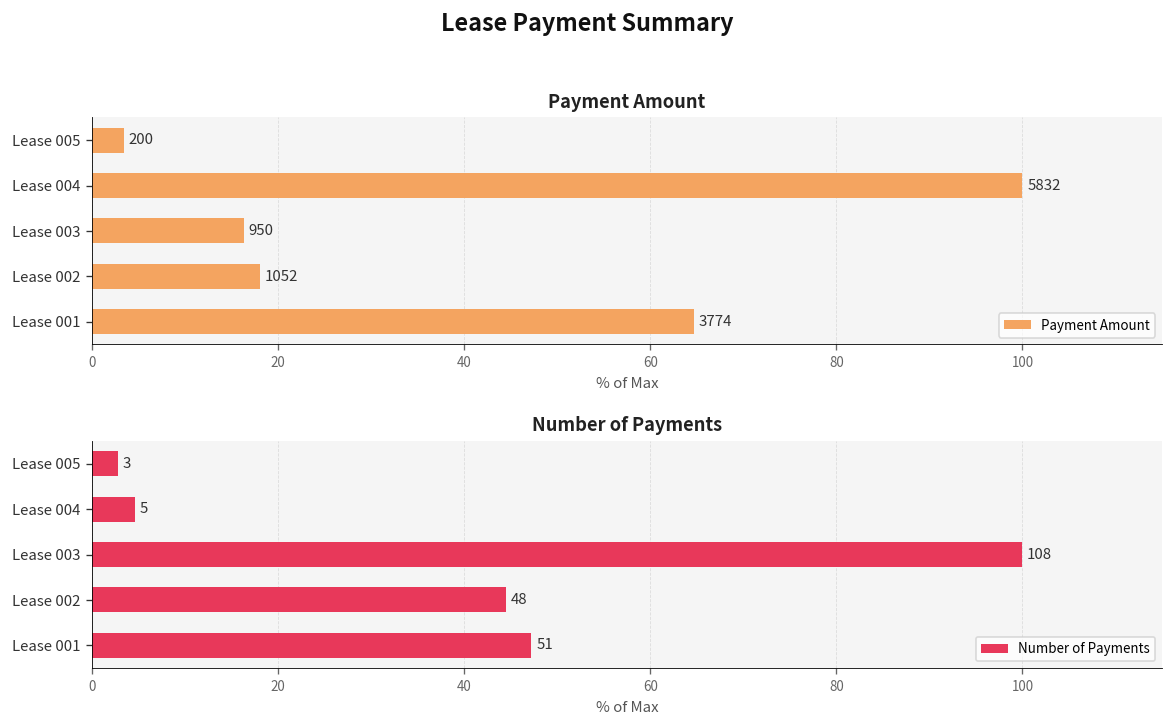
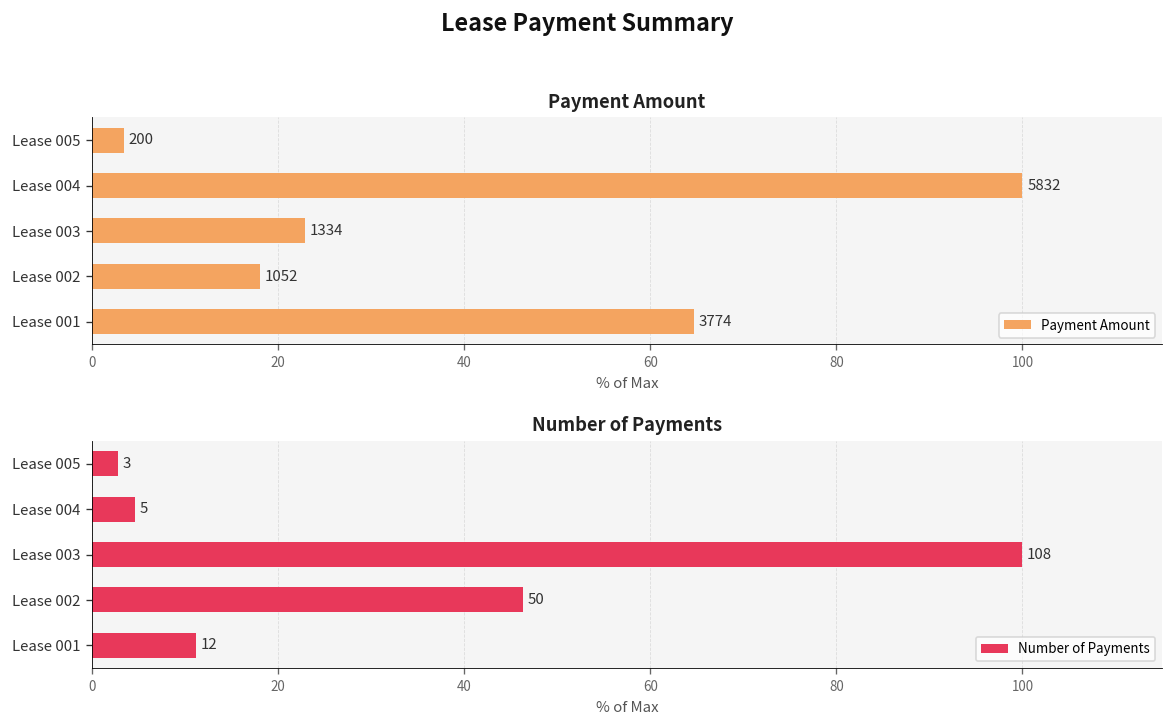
  {
    "Payment Amount": {
-     "Lease 003": 950
+     "Lease 003": 1334
    },
    "Number of Payments": {
      "Lease 005": 3,
      "Lease 004": 5,
-     "Lease 002": 48,
-     "Lease 001": 51
+     "Lease 002": 50,
+     "Lease 001": 12
    }
  }
